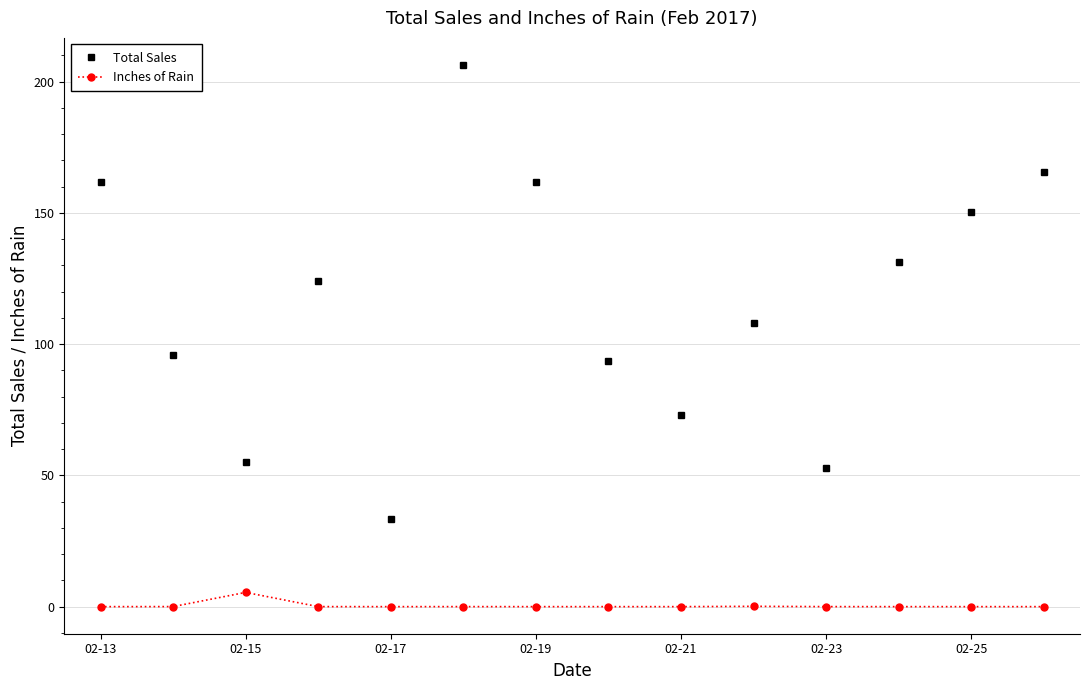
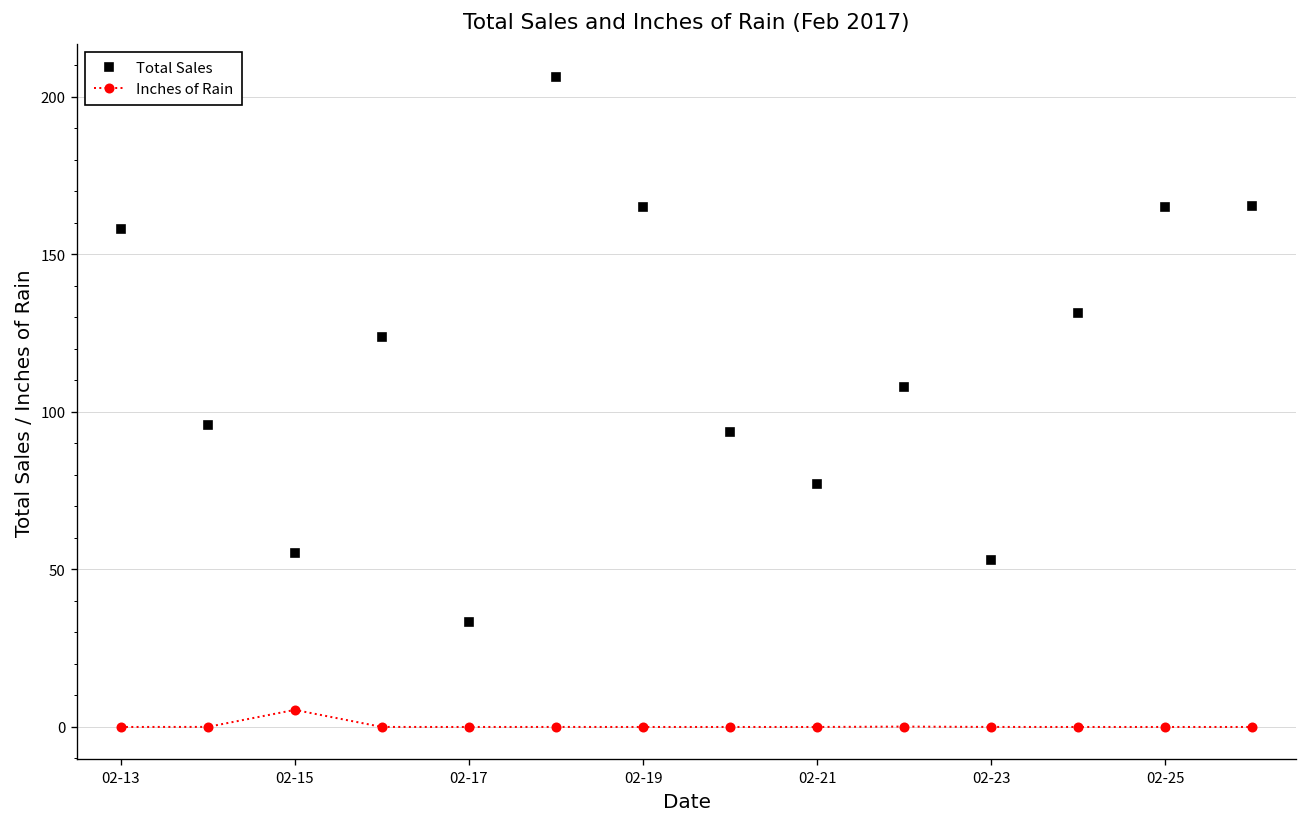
  {
    "Total Sales": {
-     "02-13": 162,
+     "02-13": 158,
      "02-15": 55,
      "02-17": 33,
-     "02-19": 162,
-     "02-21": 73,
+     "02-19": 165,
+     "02-21": 77,
      "02-23": 53,
-     "02-25": 150
+     "02-25": 165
    },
    "Inches of Rain": {
      "02-13": 0,
      "02-15": 5,
      "02-17": 0,
      "02-19": 0,
      "02-21": 0,
      "02-23": 0,
      "02-25": 0
    }
  }
